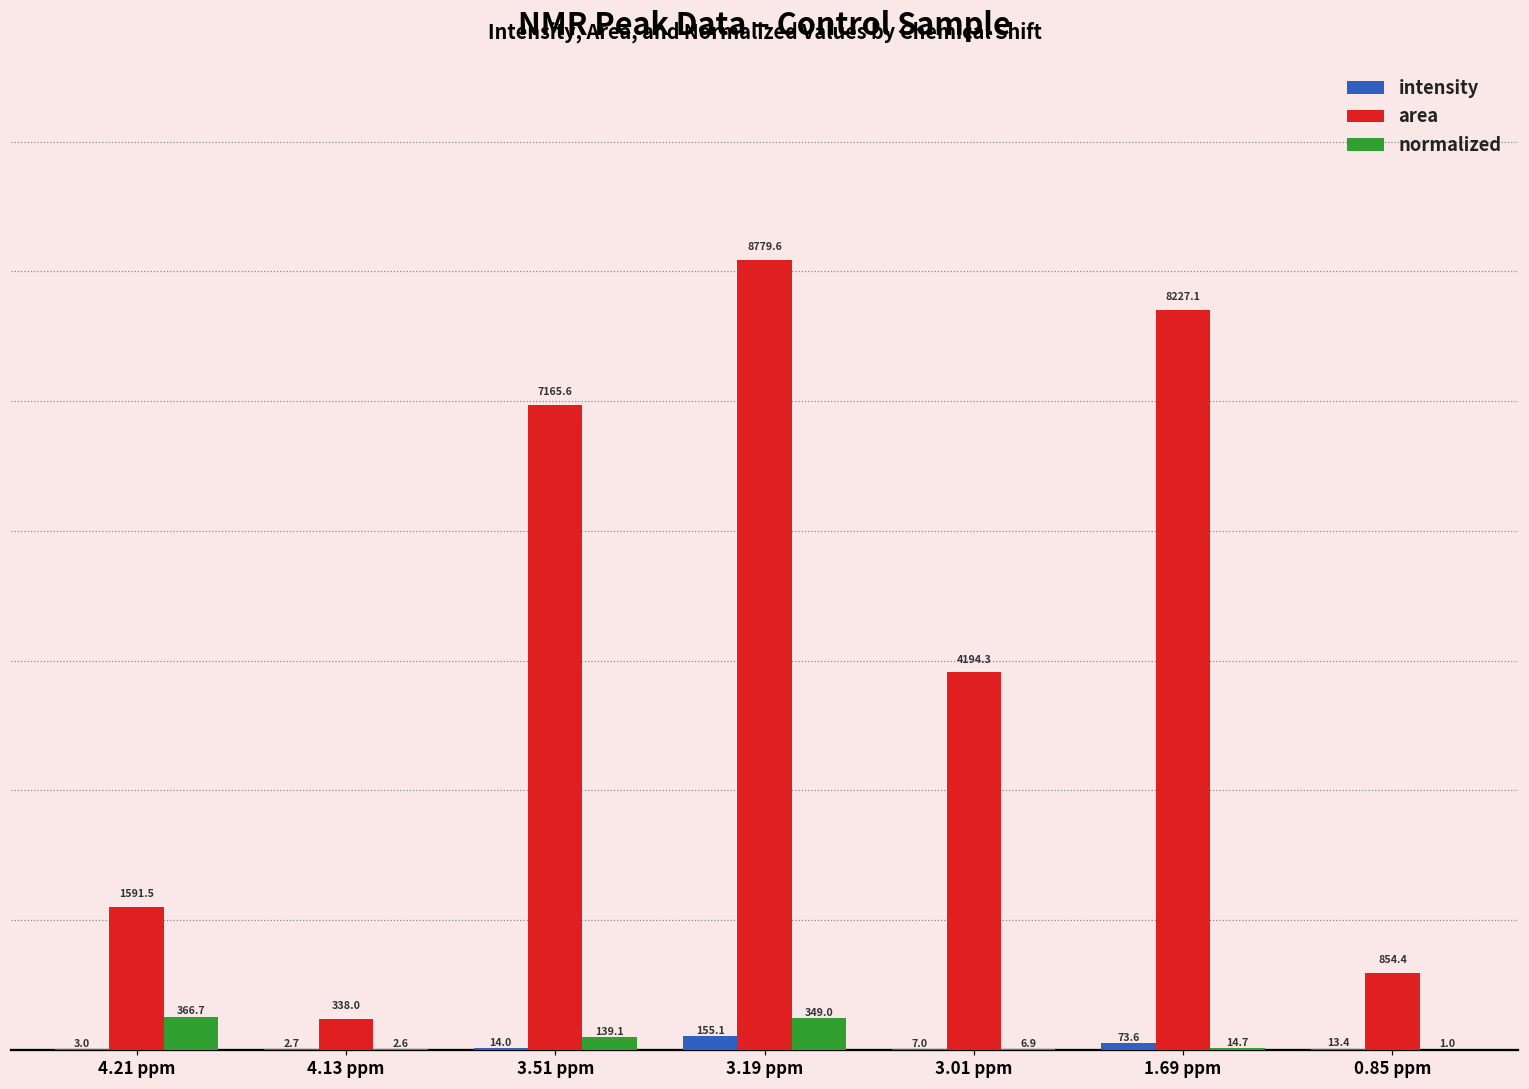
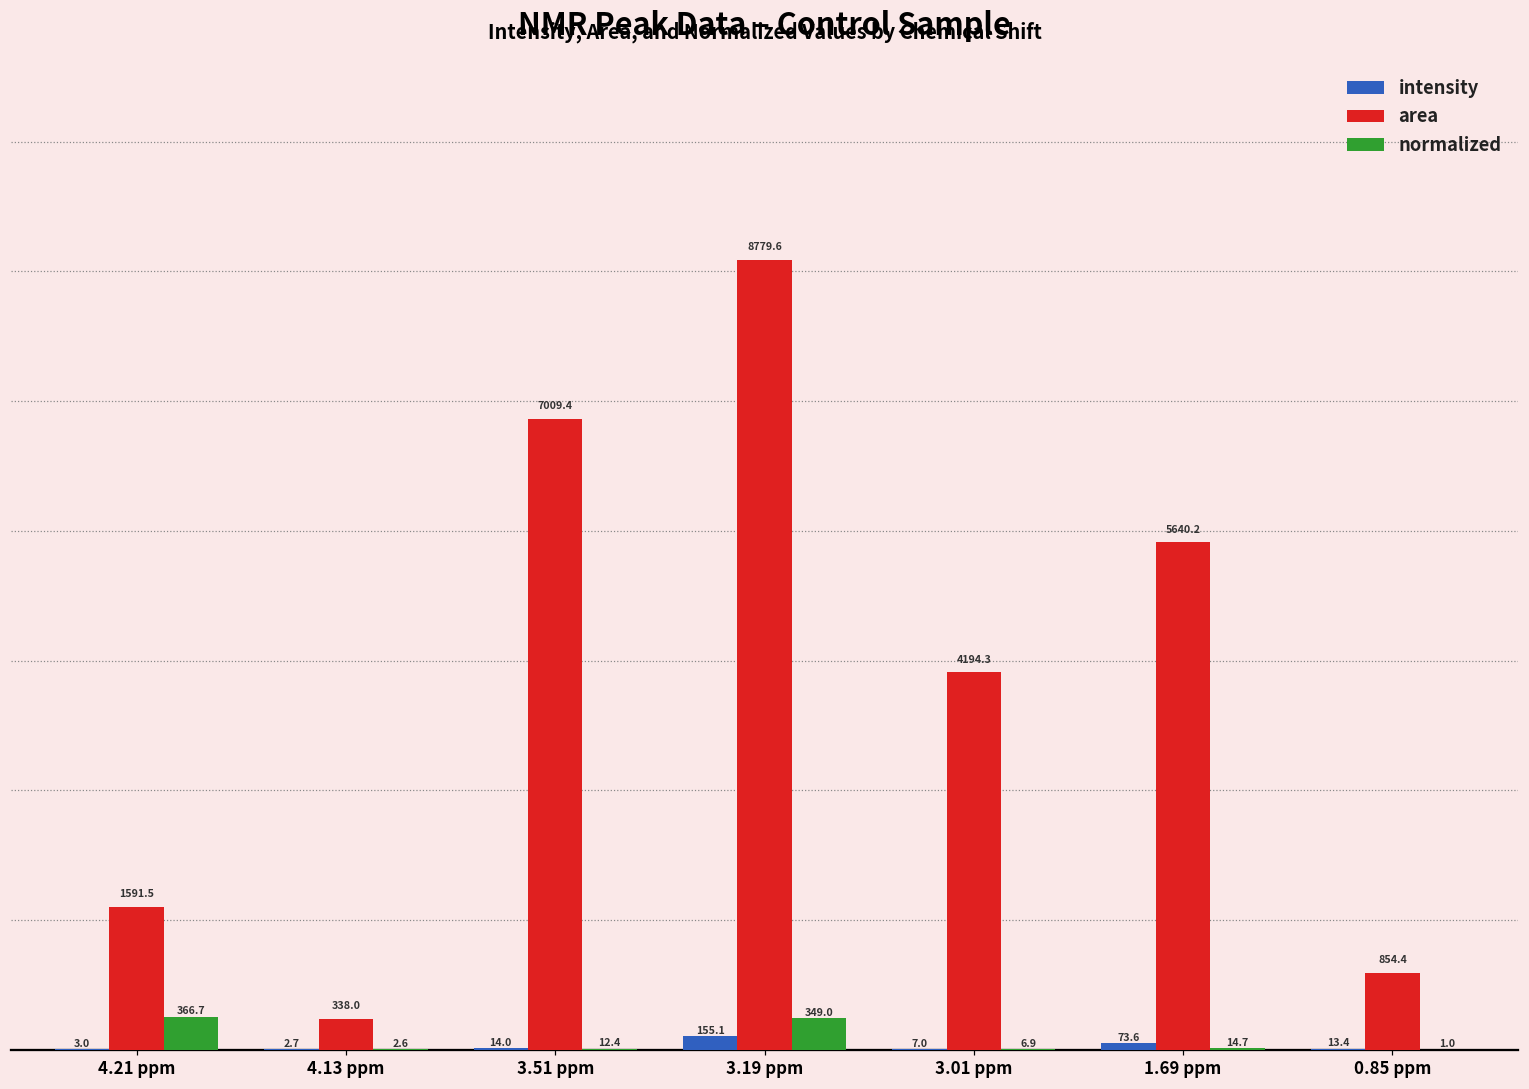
  {
    "intensity": {
      "4.21 ppm": 3.0,
      "4.13 ppm": 2.7,
      "3.51 ppm": 14.0,
      "3.19 ppm": 155.1,
      "3.01 ppm": 7.0,
      "1.69 ppm": 73.6,
      "0.85 ppm": 13.4
    },
    "area": {
      "4.21 ppm": 1591.5,
      "4.13 ppm": 338.0,
-     "3.51 ppm": 7165.6,
+     "3.51 ppm": 7009.4,
      "3.19 ppm": 8779.6,
      "3.01 ppm": 4194.3,
-     "1.69 ppm": 8227.1,
+     "1.69 ppm": 5640.2,
      "0.85 ppm": 854.4
    },
    "normalized": {
      "4.21 ppm": 366.7,
      "4.13 ppm": 2.6,
-     "3.51 ppm": 139.1,
+     "3.51 ppm": 12.4,
      "3.19 ppm": 349.0,
      "3.01 ppm": 6.9,
      "1.69 ppm": 14.7,
      "0.85 ppm": 1.0
    }
  }
